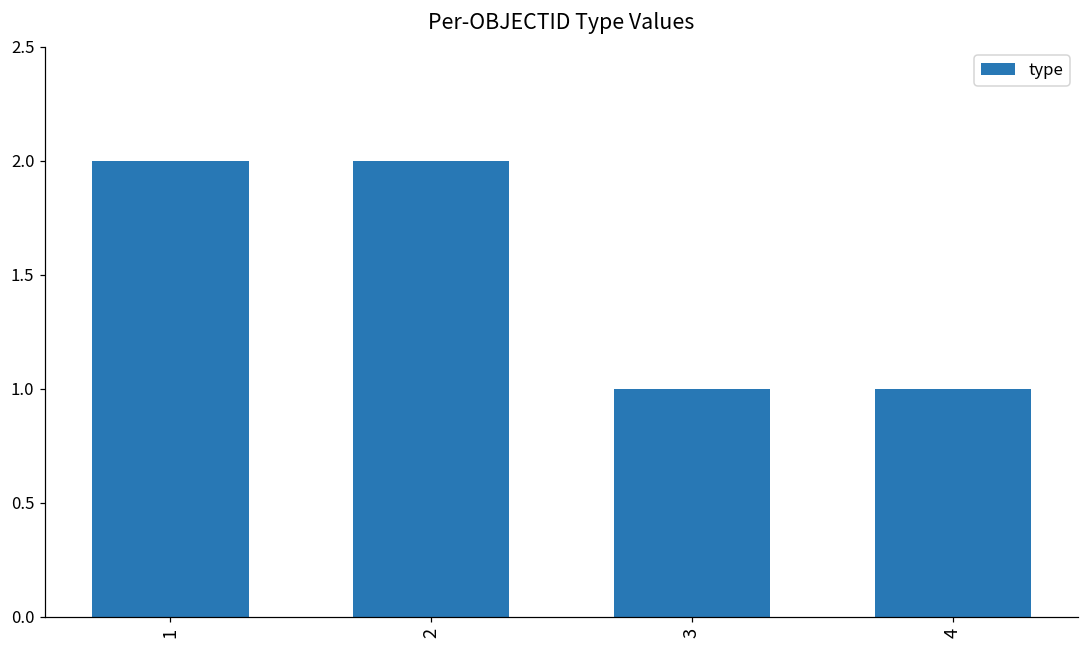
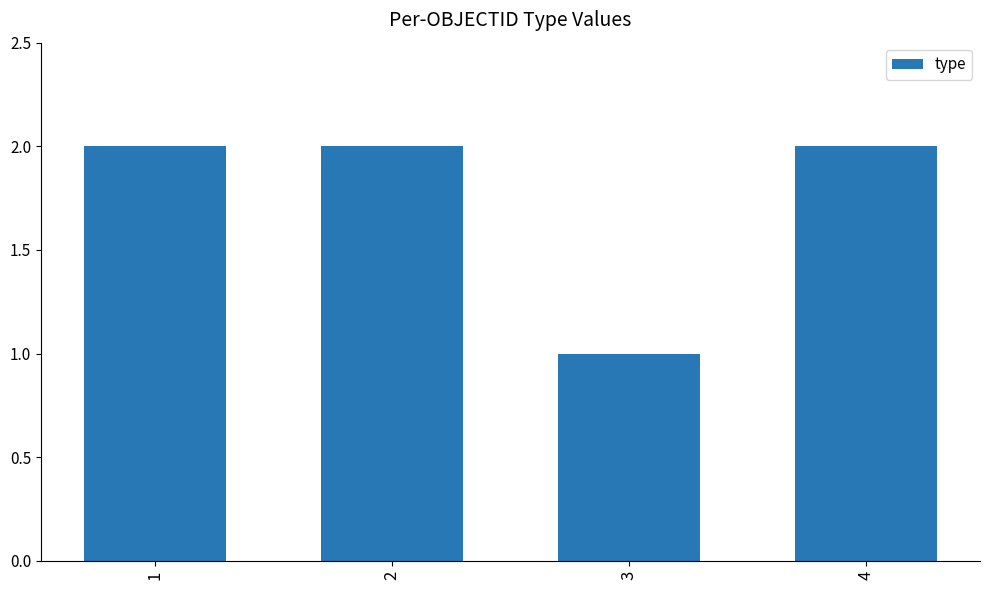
  {
    "1": 2,
    "2": 2,
    "3": 1,
-   "4": 1
+   "4": 2
  }
